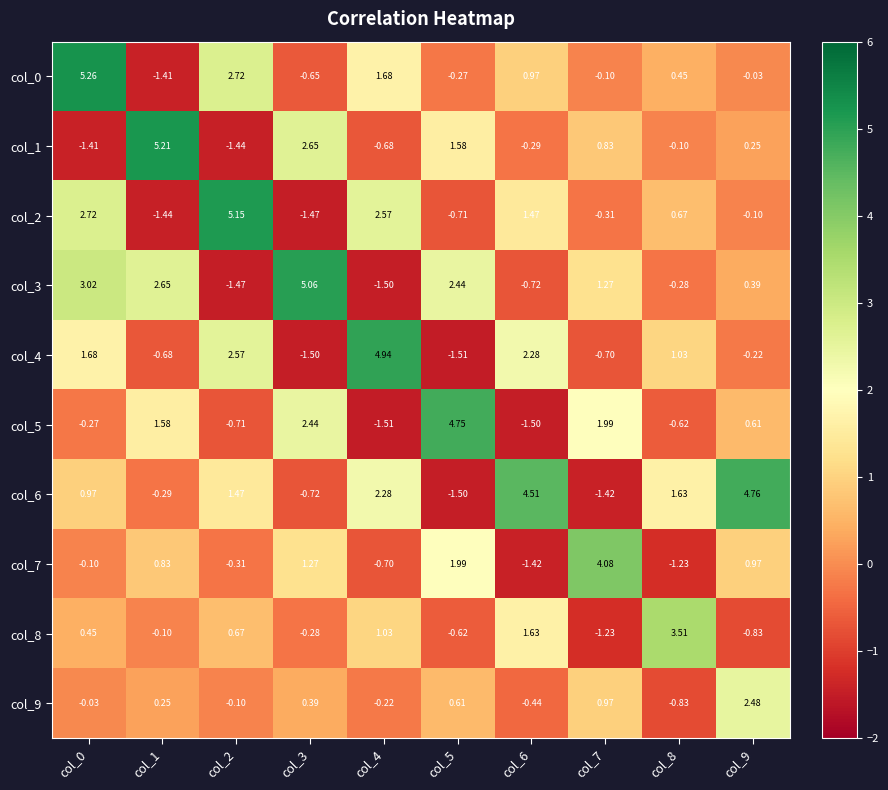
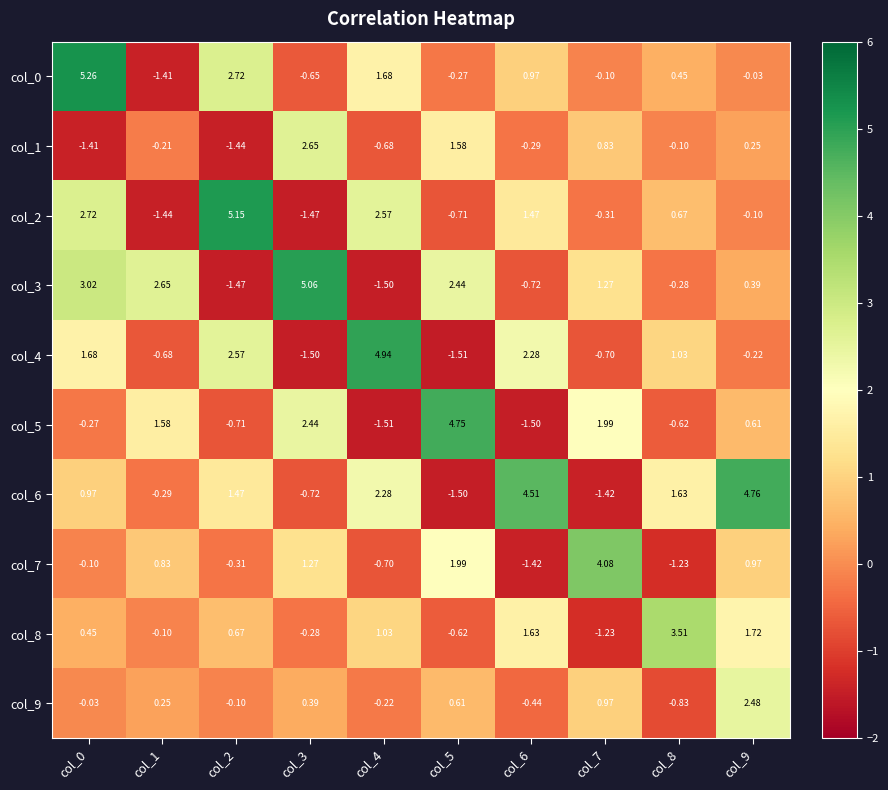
  {
    "col_0": {
      "col_0": 5.26,
      "col_1": -1.41,
      "col_2": 2.72,
      "col_3": -0.65,
      "col_4": 1.68,
      "col_5": -0.27,
      "col_6": 0.97,
      "col_7": -0.10,
      "col_8": 0.45,
      "col_9": -0.03
    },
    "col_1": {
      "col_0": -1.41,
-     "col_1": 5.21,
+     "col_1": -0.21,
      "col_2": -1.44,
      "col_3": 2.65,
      "col_4": -0.68,
      "col_5": 1.58,
      "col_6": -0.29,
      "col_7": 0.83,
      "col_8": -0.10,
      "col_9": 0.25
    },
    "col_2": {
      "col_0": 2.72,
      "col_1": -1.44,
      "col_2": 5.15,
      "col_3": -1.47,
      "col_4": 2.57,
      "col_5": -0.71,
      "col_6": 1.47,
      "col_7": -0.31,
      "col_8": 0.67,
      "col_9": -0.10
    },
    "col_3": {
      "col_0": 3.02,
      "col_1": 2.65,
      "col_2": -1.47,
      "col_3": 5.06,
      "col_4": -1.50,
      "col_5": 2.44,
      "col_6": -0.72,
      "col_7": 1.27,
      "col_8": -0.28,
      "col_9": 0.39
    },
    "col_4": {
      "col_0": 1.68,
      "col_1": -0.68,
      "col_2": 2.57,
      "col_3": -1.50,
      "col_4": 4.94,
      "col_5": -1.51,
      "col_6": 2.28,
      "col_7": -0.70,
      "col_8": 1.03,
      "col_9": -0.22
    },
    "col_5": {
      "col_0": -0.27,
      "col_1": 1.58,
      "col_2": -0.71,
      "col_3": 2.44,
      "col_4": -1.51,
      "col_5": 4.75,
      "col_6": -1.50,
      "col_7": 1.99,
      "col_8": -0.62,
      "col_9": 0.61
    },
    "col_6": {
      "col_0": 0.97,
      "col_1": -0.29,
      "col_2": 1.47,
      "col_3": -0.72,
      "col_4": 2.28,
      "col_5": -1.50,
      "col_6": 4.51,
      "col_7": -1.42,
      "col_8": 1.63,
      "col_9": 4.76
    },
    "col_7": {
      "col_0": -0.10,
      "col_1": 0.83,
      "col_2": -0.31,
      "col_3": 1.27,
      "col_4": -0.70,
      "col_5": 1.99,
      "col_6": -1.42,
      "col_7": 4.08,
      "col_8": -1.23,
      "col_9": 0.97
    },
    "col_8": {
      "col_0": 0.45,
      "col_1": -0.10,
      "col_2": 0.67,
      "col_3": -0.28,
      "col_4": 1.03,
      "col_5": -0.62,
      "col_6": 1.63,
      "col_7": -1.23,
      "col_8": 3.51,
-     "col_9": -0.83
+     "col_9": 1.72
    },
    "col_9": {
      "col_0": -0.03,
      "col_1": 0.25,
      "col_2": -0.10,
      "col_3": 0.39,
      "col_4": -0.22,
      "col_5": 0.61,
      "col_6": -0.44,
      "col_7": 0.97,
      "col_8": -0.83,
      "col_9": 2.48
    }
  }
